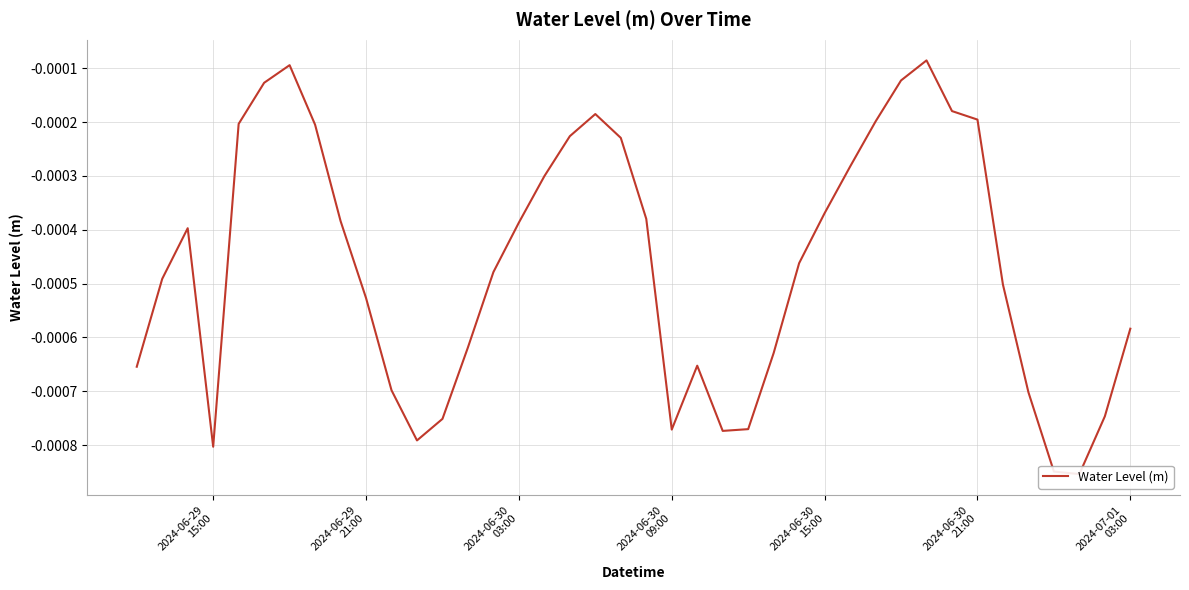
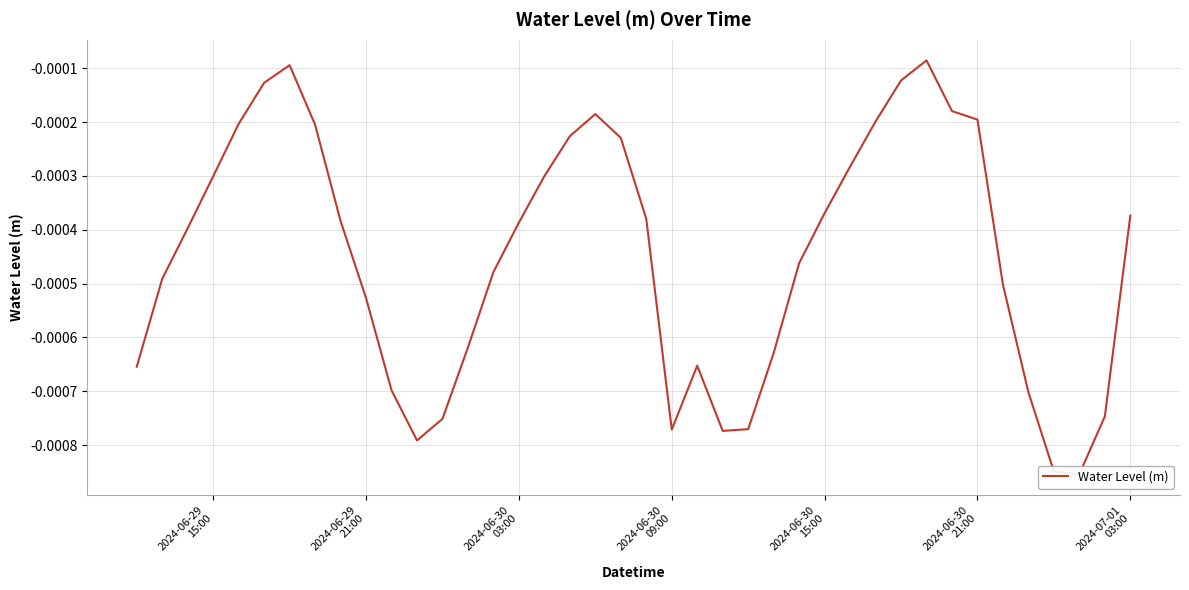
  {
-   "2024-06-29 15:00": -0.00080,
+   "2024-06-29 15:00": -0.00030,
    "2024-06-29 21:00": -0.00053,
    "2024-06-30 03:00": -0.00039,
    "2024-06-30 09:00": -0.00077,
    "2024-06-30 15:00": -0.00037,
    "2024-06-30 21:00": -0.00020,
-   "2024-07-01 03:00": -0.00058
+   "2024-07-01 03:00": -0.00037
  }
